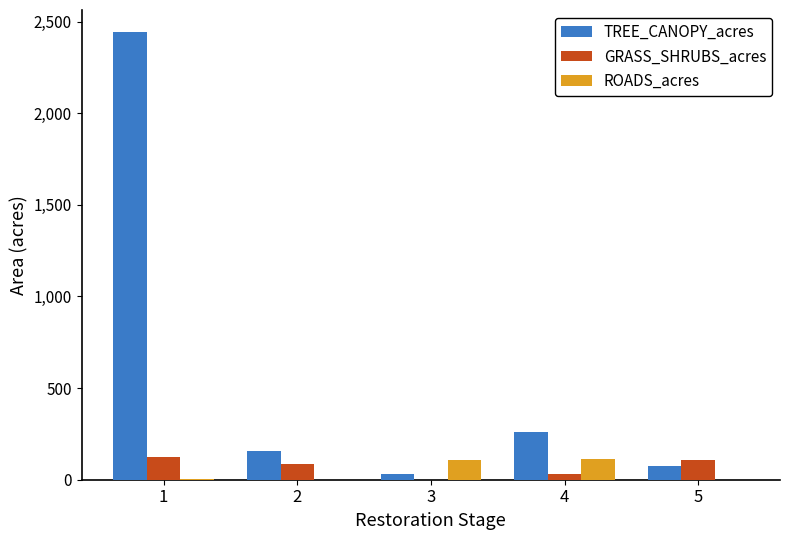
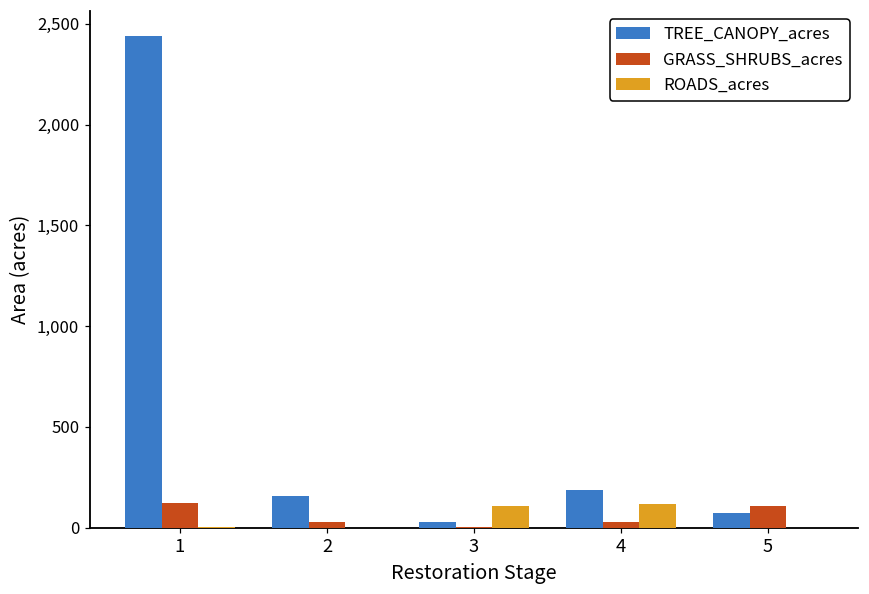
  {
    "TREE_CANOPY_acres": {
      "1": "2,440",
      "2": "160",
      "3": "30",
-     "4": "260",
+     "4": "190",
      "5": "70"
    },
    "GRASS_SHRUBS_acres": {
      "1": "120",
-     "2": "80",
+     "2": "30",
      "4": "30",
      "5": "110"
    },
    "ROADS_acres": {
      "3": "110",
      "4": "120"
    }
  }
